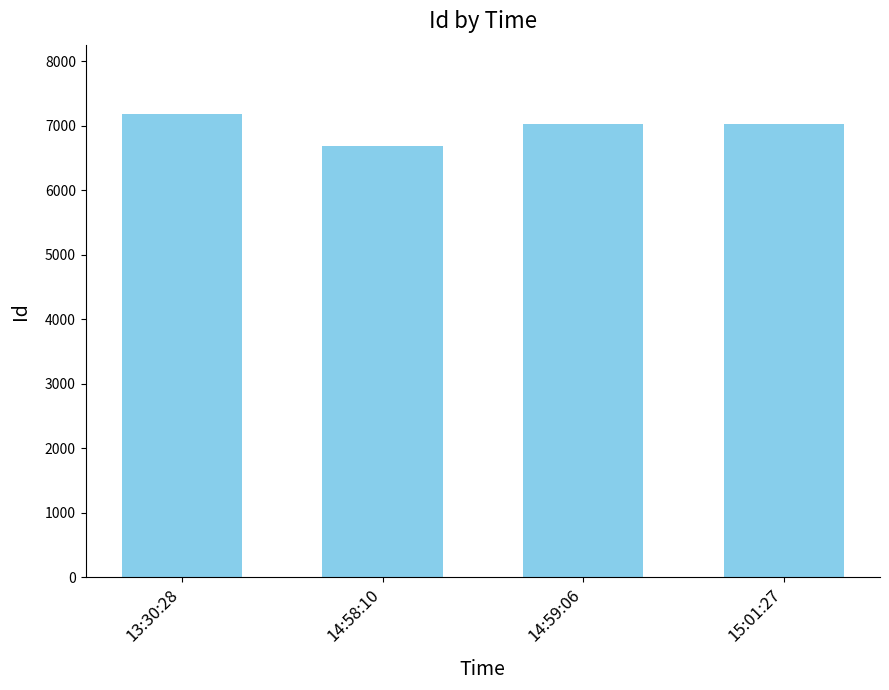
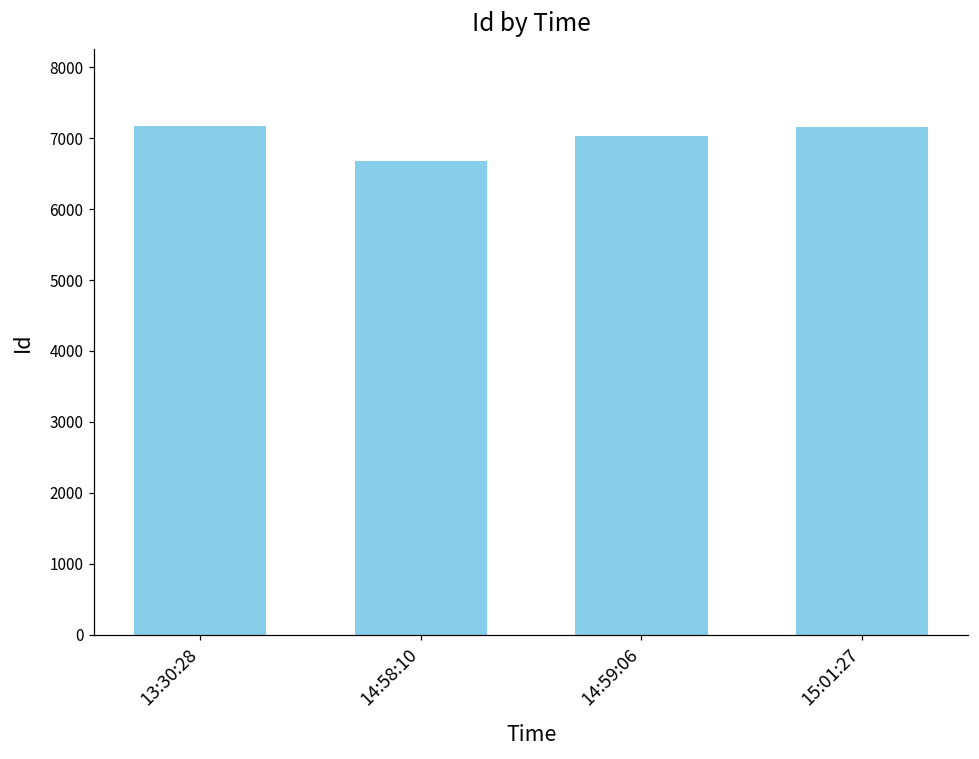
  {
    "13:30:28": 7200,
    "14:58:10": 6700,
    "14:59:06": 7000,
-   "15:01:27": 7000
+   "15:01:27": 7200
  }
